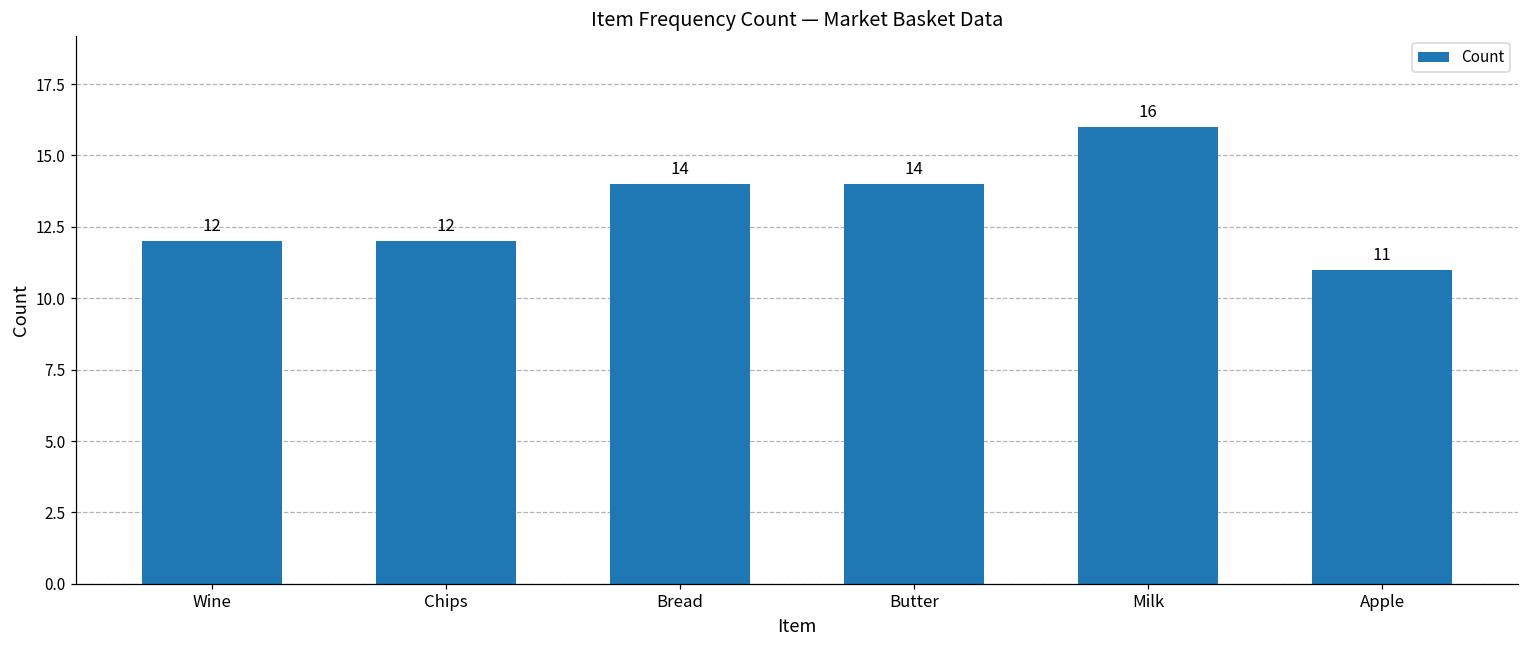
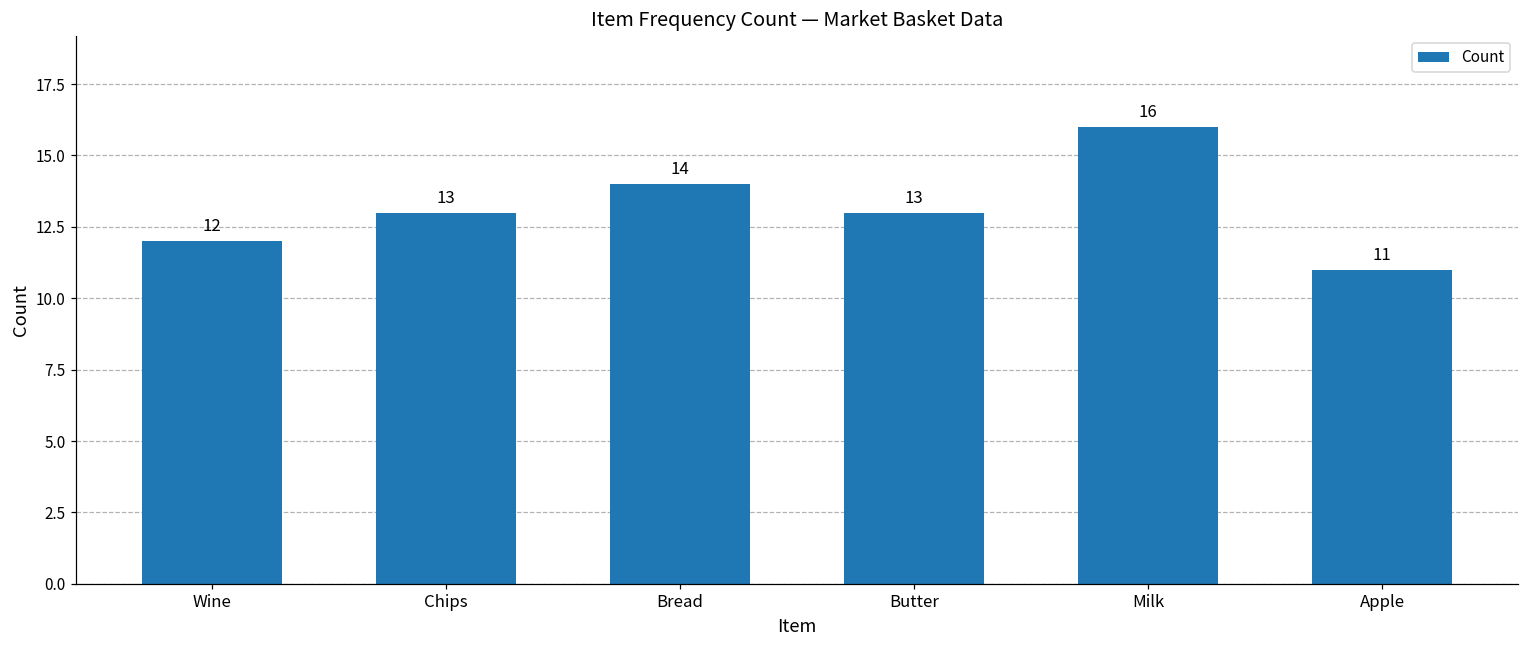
  {
    "Wine": 12,
-   "Chips": 12,
+   "Chips": 13,
    "Bread": 14,
-   "Butter": 14,
+   "Butter": 13,
    "Milk": 16,
    "Apple": 11
  }
